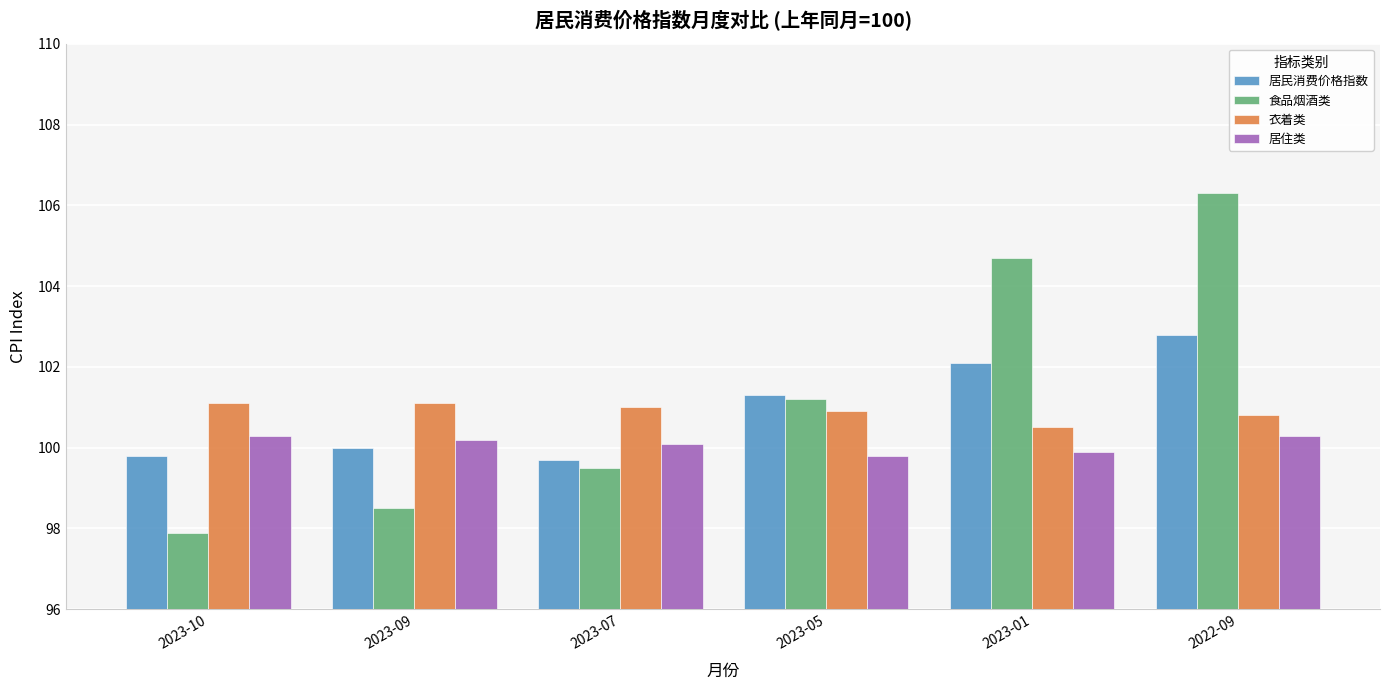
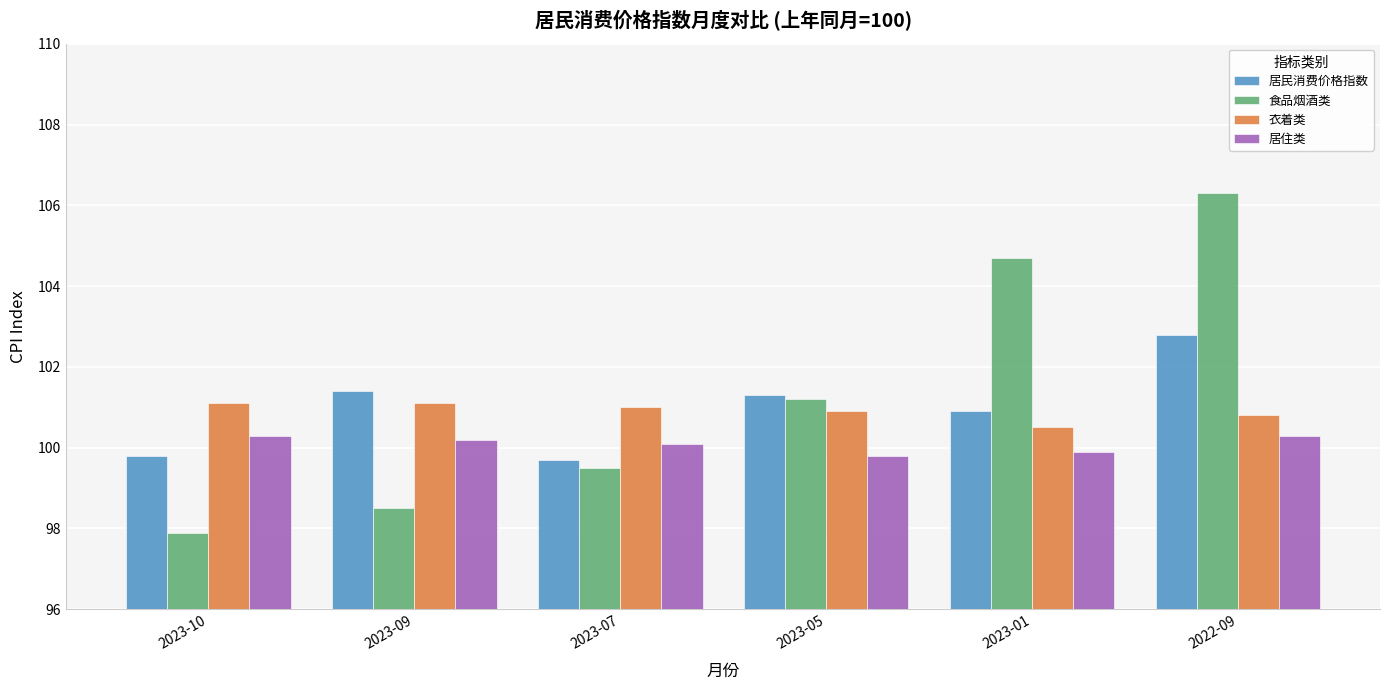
  {
    "居民消费价格指数": {
      "2023-10": 99.8,
-     "2023-09": 100.0,
+     "2023-09": 101.4,
      "2023-07": 99.7,
      "2023-05": 101.3,
-     "2023-01": 102.1,
+     "2023-01": 100.9,
      "2022-09": 102.8
    },
    "食品烟酒类": {
      "2023-10": 97.9,
      "2023-09": 98.5,
      "2023-07": 99.5,
      "2023-05": 101.2,
      "2023-01": 104.7,
      "2022-09": 106.3
    },
    "衣着类": {
      "2023-10": 101.1,
      "2023-09": 101.1,
      "2023-07": 101.0,
      "2023-05": 100.9,
      "2023-01": 100.5,
      "2022-09": 100.8
    },
    "居住类": {
      "2023-10": 100.3,
      "2023-09": 100.2,
      "2023-07": 100.1,
      "2023-05": 99.8,
      "2023-01": 99.9,
      "2022-09": 100.3
    }
  }
